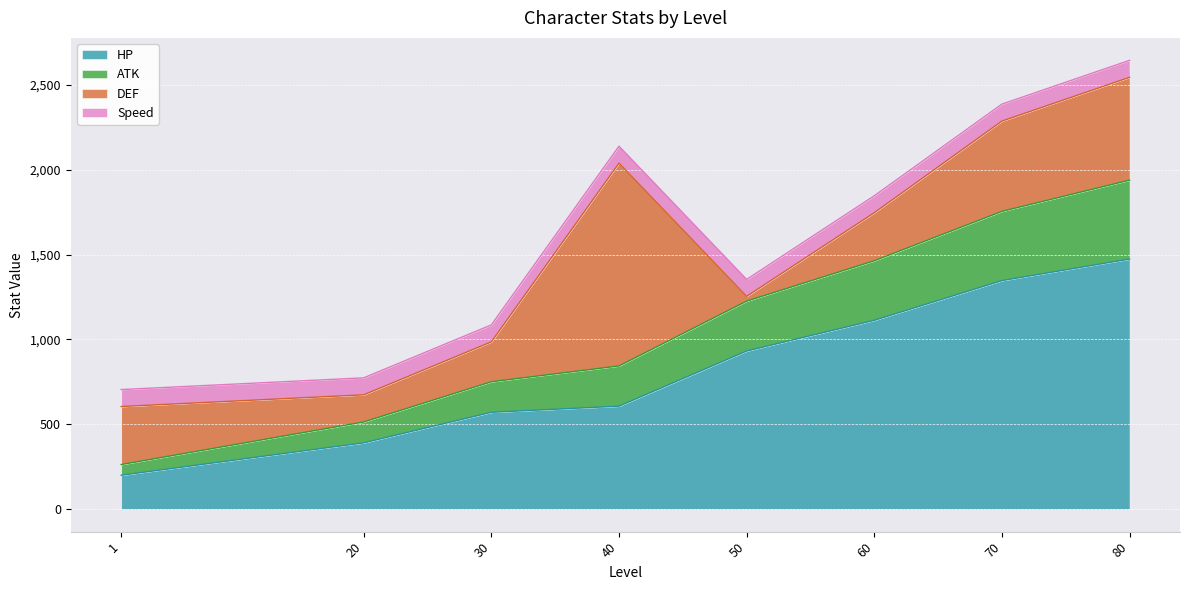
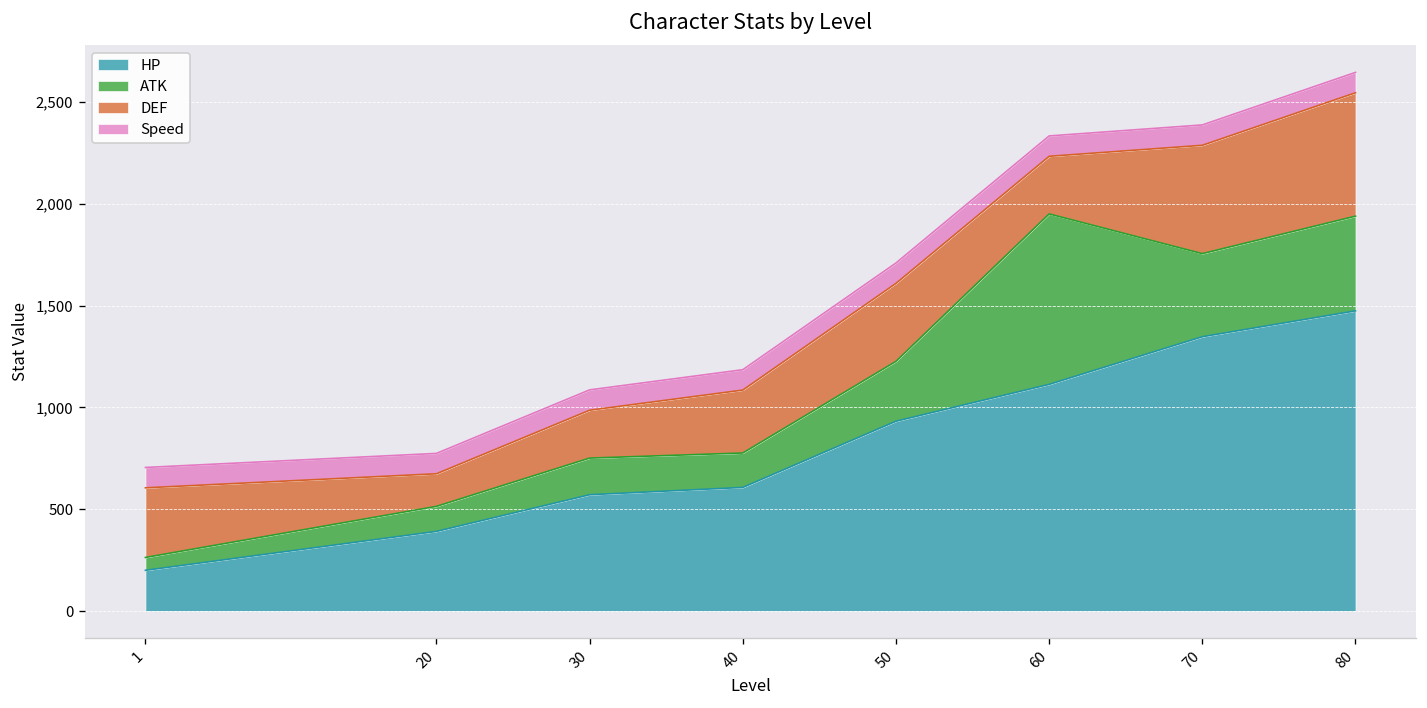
  {
    "HP": {
      "1": "200",
      "20": "390",
      "30": "570",
      "40": "610",
      "50": "930",
      "60": "1,110",
      "70": "1,350",
      "80": "1,470"
    },
    "ATK": {
      "1": "60",
      "20": "120",
      "30": "180",
-     "40": "240",
+     "40": "170",
      "50": "290",
-     "60": "350",
+     "60": "840",
      "70": "410",
      "80": "470"
    },
    "DEF": {
      "1": "340",
      "20": "160",
      "30": "240",
-     "40": "1,200",
-     "50": "30",
+     "40": "310",
+     "50": "380",
      "60": "280",
      "70": "530",
      "80": "610"
    },
    "Speed": {
      "1": "100",
      "20": "100",
      "30": "100",
      "40": "100",
      "50": "100",
      "60": "100",
      "70": "100",
      "80": "100"
    }
  }
